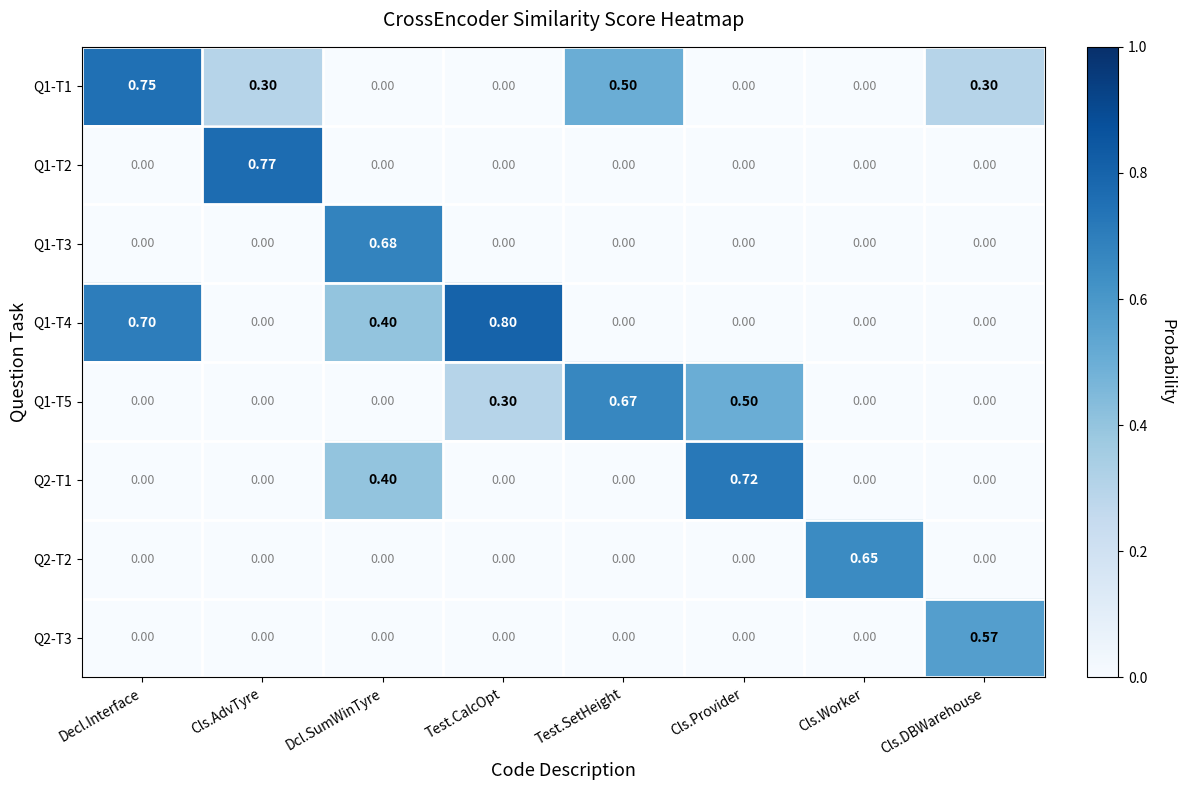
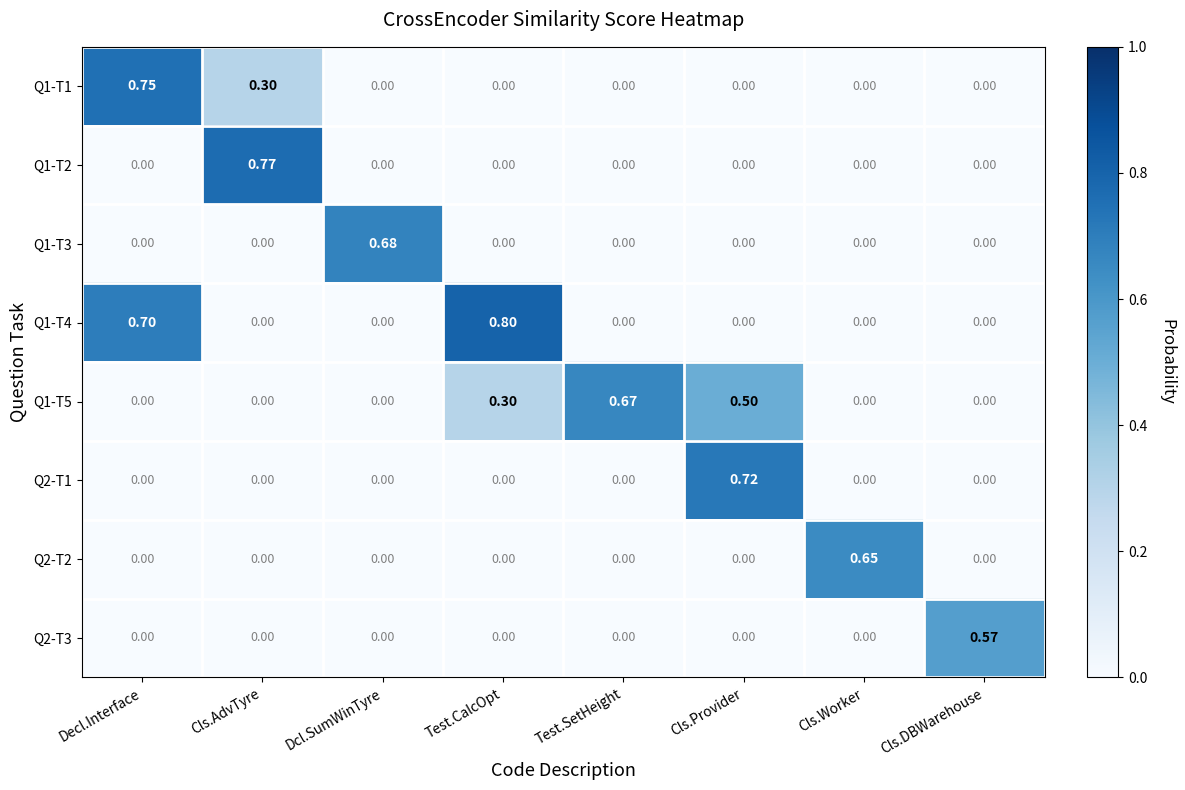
  {
    "Q1-T1": {
      "Decl.Interface": 0.75,
      "Cls.AdvTyre": 0.30,
      "Dcl.SumWinTyre": 0.00,
      "Test.CalcOpt": 0.00,
-     "Test.SetHeight": 0.50,
+     "Test.SetHeight": 0.00,
      "Cls.Provider": 0.00,
      "Cls.Worker": 0.00,
-     "Cls.DBWarehouse": 0.30
+     "Cls.DBWarehouse": 0.00
    },
    "Q1-T2": {
      "Decl.Interface": 0.00,
      "Cls.AdvTyre": 0.77,
      "Dcl.SumWinTyre": 0.00,
      "Test.CalcOpt": 0.00,
      "Test.SetHeight": 0.00,
      "Cls.Provider": 0.00,
      "Cls.Worker": 0.00,
      "Cls.DBWarehouse": 0.00
    },
    "Q1-T3": {
      "Decl.Interface": 0.00,
      "Cls.AdvTyre": 0.00,
      "Dcl.SumWinTyre": 0.68,
      "Test.CalcOpt": 0.00,
      "Test.SetHeight": 0.00,
      "Cls.Provider": 0.00,
      "Cls.Worker": 0.00,
      "Cls.DBWarehouse": 0.00
    },
    "Q1-T4": {
      "Decl.Interface": 0.70,
      "Cls.AdvTyre": 0.00,
-     "Dcl.SumWinTyre": 0.40,
+     "Dcl.SumWinTyre": 0.00,
      "Test.CalcOpt": 0.80,
      "Test.SetHeight": 0.00,
      "Cls.Provider": 0.00,
      "Cls.Worker": 0.00,
      "Cls.DBWarehouse": 0.00
    },
    "Q1-T5": {
      "Decl.Interface": 0.00,
      "Cls.AdvTyre": 0.00,
      "Dcl.SumWinTyre": 0.00,
      "Test.CalcOpt": 0.30,
      "Test.SetHeight": 0.67,
      "Cls.Provider": 0.50,
      "Cls.Worker": 0.00,
      "Cls.DBWarehouse": 0.00
    },
    "Q2-T1": {
      "Decl.Interface": 0.00,
      "Cls.AdvTyre": 0.00,
-     "Dcl.SumWinTyre": 0.40,
+     "Dcl.SumWinTyre": 0.00,
      "Test.CalcOpt": 0.00,
      "Test.SetHeight": 0.00,
      "Cls.Provider": 0.72,
      "Cls.Worker": 0.00,
      "Cls.DBWarehouse": 0.00
    },
    "Q2-T2": {
      "Decl.Interface": 0.00,
      "Cls.AdvTyre": 0.00,
      "Dcl.SumWinTyre": 0.00,
      "Test.CalcOpt": 0.00,
      "Test.SetHeight": 0.00,
      "Cls.Provider": 0.00,
      "Cls.Worker": 0.65,
      "Cls.DBWarehouse": 0.00
    },
    "Q2-T3": {
      "Decl.Interface": 0.00,
      "Cls.AdvTyre": 0.00,
      "Dcl.SumWinTyre": 0.00,
      "Test.CalcOpt": 0.00,
      "Test.SetHeight": 0.00,
      "Cls.Provider": 0.00,
      "Cls.Worker": 0.00,
      "Cls.DBWarehouse": 0.57
    }
  }
